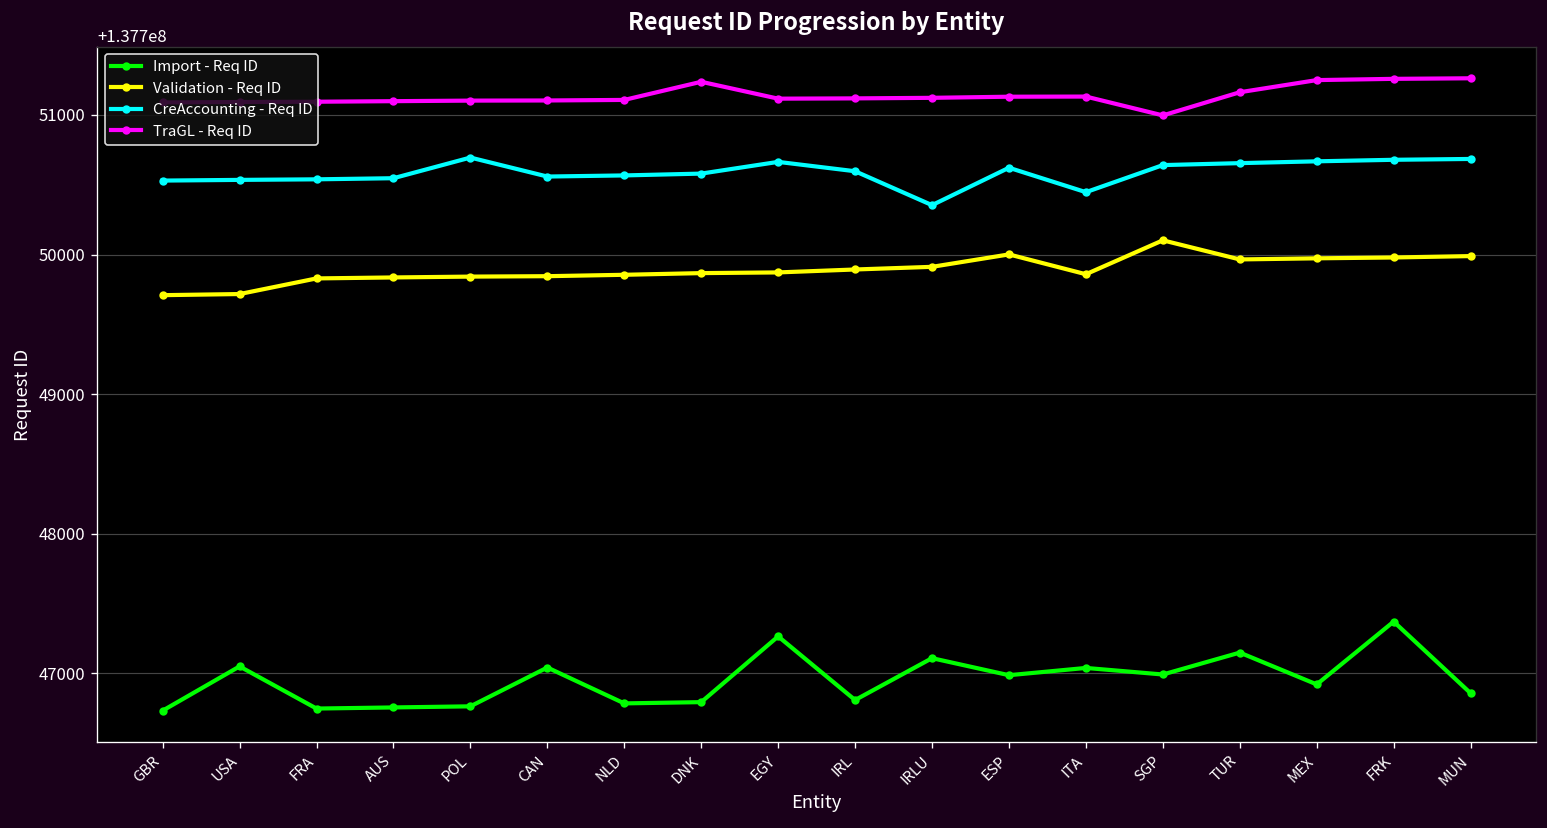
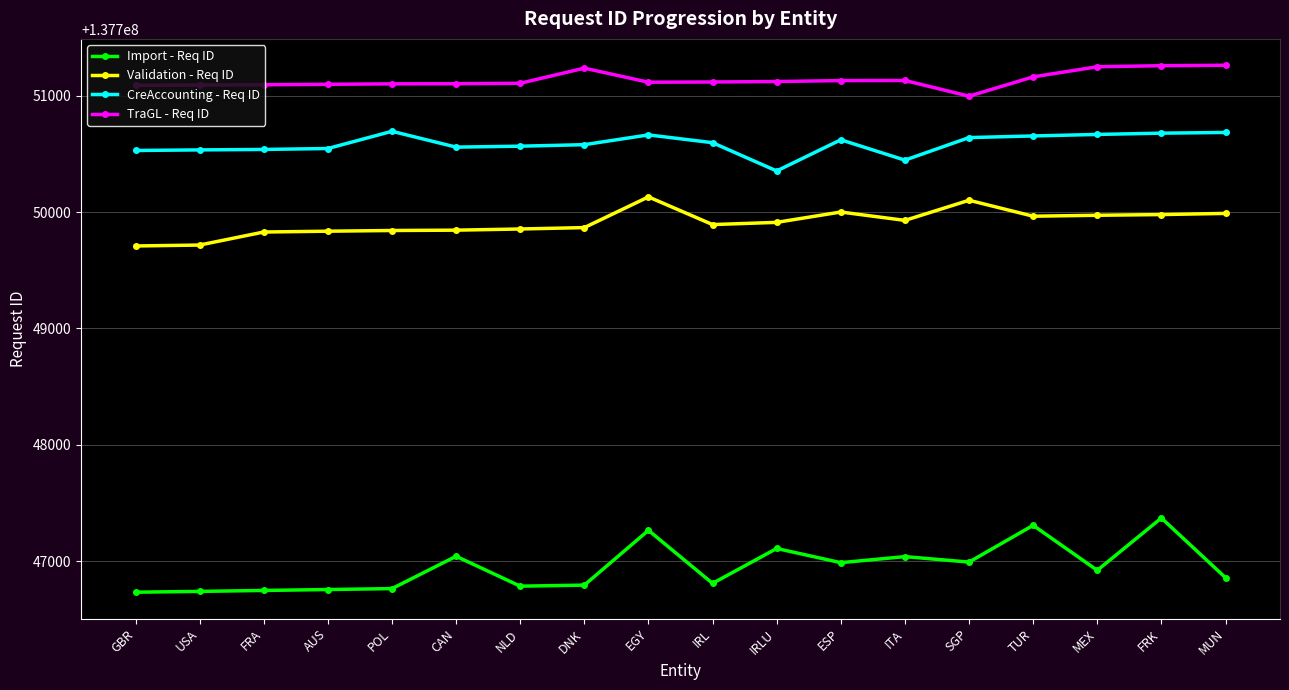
  {
    "Import - Req ID": {
      "GBR": 137746730,
-     "USA": 137747050,
+     "USA": 137746740,
      "FRA": 137746750,
      "AUS": 137746760,
      "POL": 137746760,
      "CAN": 137747040,
      "NLD": 137746780,
      "DNK": 137746790,
      "EGY": 137747260,
      "IRL": 137746810,
      "IRLU": 137747110,
      "ESP": 137746990,
      "ITA": 137747040,
      "SGP": 137746990,
-     "TUR": 137747150,
+     "TUR": 137747310,
      "MEX": 137746920,
      "FRK": 137747370,
      "MUN": 137746860
    },
    "Validation - Req ID": {
      "GBR": 137749710,
      "USA": 137749720,
      "FRA": 137749830,
      "AUS": 137749840,
      "POL": 137749840,
      "CAN": 137749850,
      "NLD": 137749860,
      "DNK": 137749870,
-     "EGY": 137749870,
+     "EGY": 137750130,
      "IRL": 137749890,
      "IRLU": 137749910,
      "ESP": 137750000,
-     "ITA": 137749860,
+     "ITA": 137749930,
      "SGP": 137750100,
      "TUR": 137749970,
      "MEX": 137749970,
      "FRK": 137749980,
      "MUN": 137749990
    },
    "CreAccounting - Req ID": {
      "GBR": 137750530,
      "USA": 137750540,
      "FRA": 137750540,
      "AUS": 137750550,
      "POL": 137750700,
      "CAN": 137750560,
      "NLD": 137750570,
      "DNK": 137750580,
      "EGY": 137750660,
      "IRL": 137750600,
      "IRLU": 137750350,
      "ESP": 137750620,
      "ITA": 137750450,
      "SGP": 137750640,
      "TUR": 137750660,
      "MEX": 137750670,
      "FRK": 137750680,
      "MUN": 137750690
    },
    "TraGL - Req ID": {
      "AUS": 137751100,
      "POL": 137751100,
      "CAN": 137751100,
      "NLD": 137751110,
      "DNK": 137751240,
      "EGY": 137751120,
      "IRL": 137751120,
      "IRLU": 137751120,
      "ESP": 137751130,
      "ITA": 137751130,
      "SGP": 137751000,
      "TUR": 137751160,
      "MEX": 137751250,
      "FRK": 137751260,
      "MUN": 137751260
    }
  }
